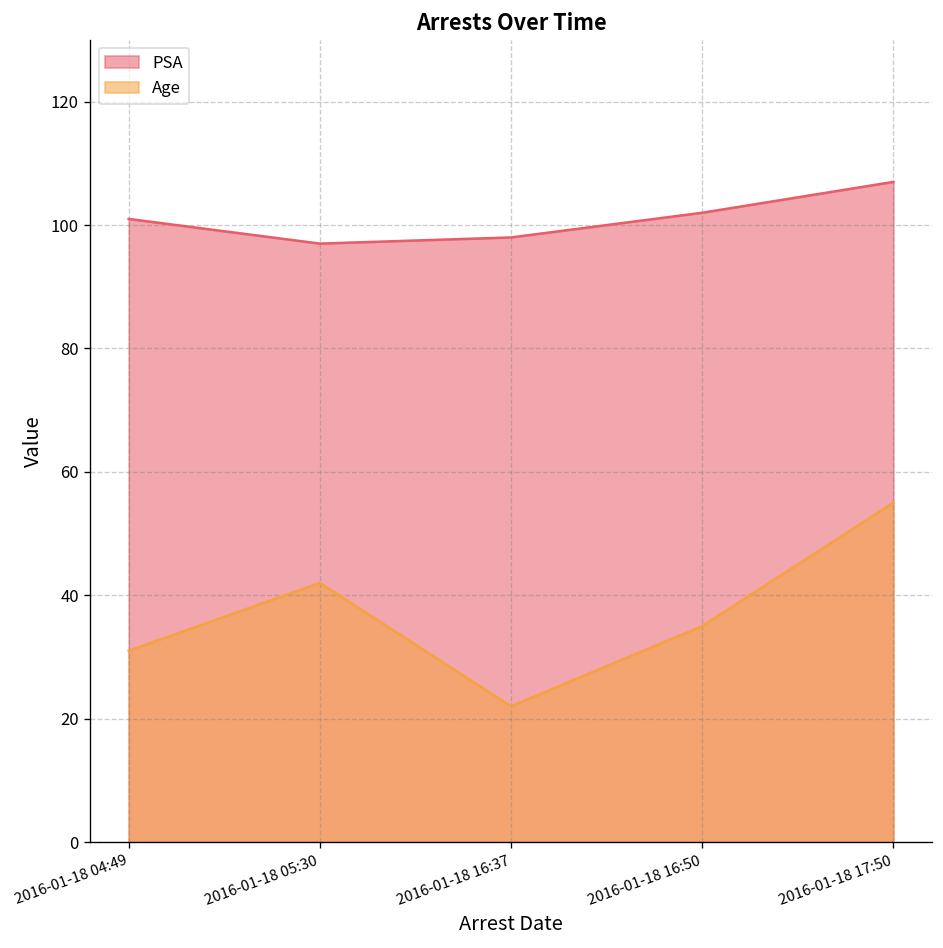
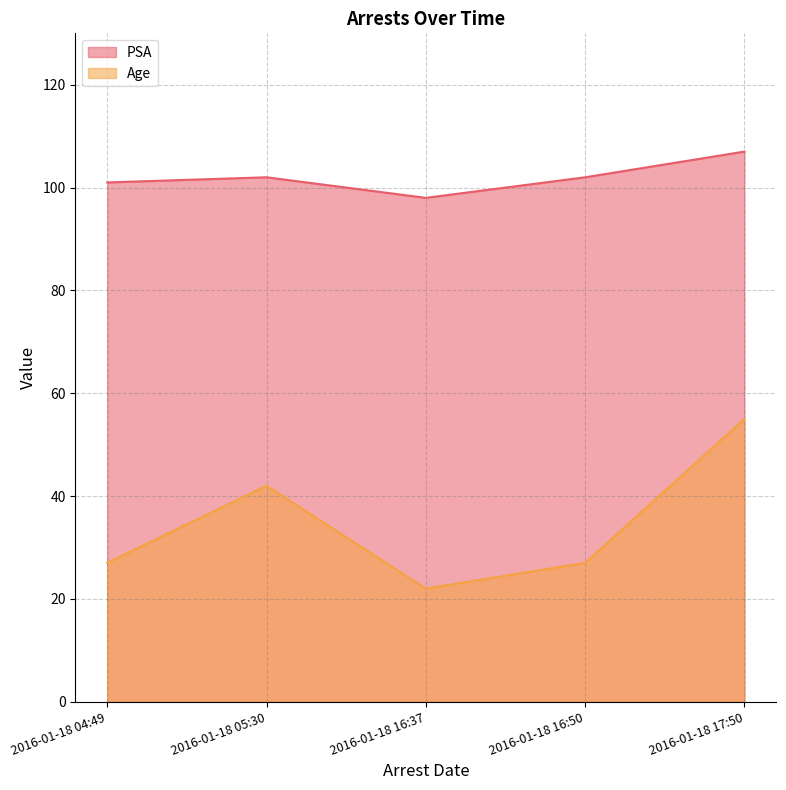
  {
    "PSA": {
      "2016-01-18 04:49": 101,
-     "2016-01-18 05:30": 97,
+     "2016-01-18 05:30": 102,
      "2016-01-18 16:37": 98,
      "2016-01-18 16:50": 102,
      "2016-01-18 17:50": 107
    },
    "Age": {
-     "2016-01-18 04:49": 31,
+     "2016-01-18 04:49": 27,
      "2016-01-18 05:30": 42,
      "2016-01-18 16:37": 22,
-     "2016-01-18 16:50": 35,
+     "2016-01-18 16:50": 27,
      "2016-01-18 17:50": 55
    }
  }
